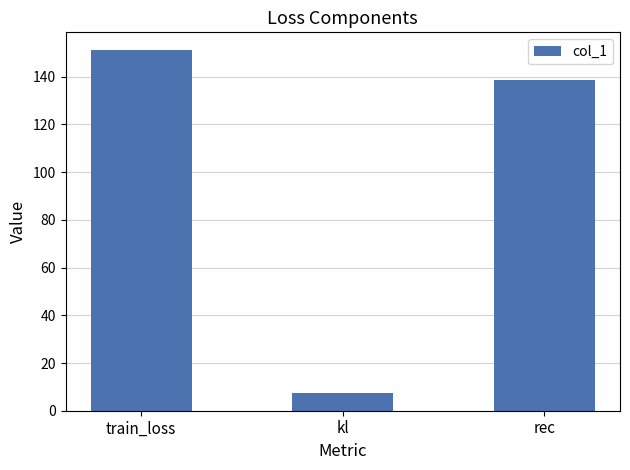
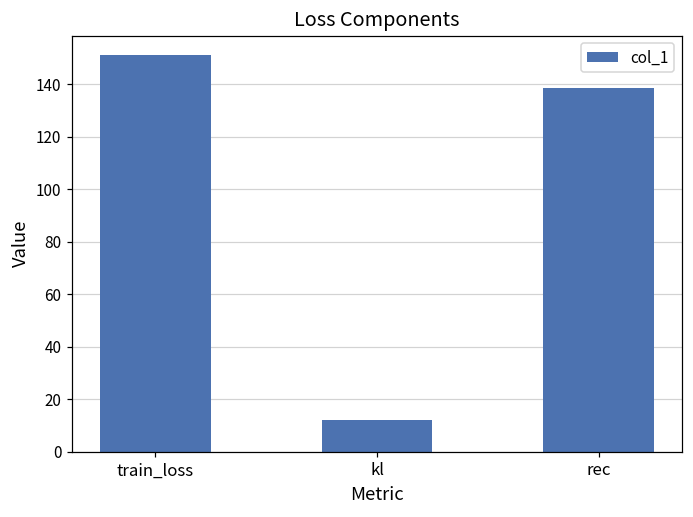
  {
    "train_loss": 151,
-   "kl": 8,
+   "kl": 12,
    "rec": 139
  }
